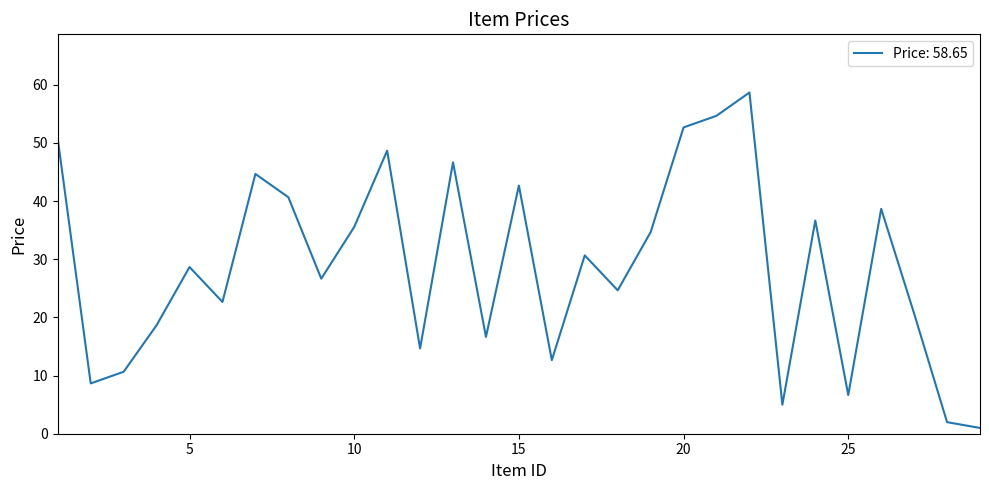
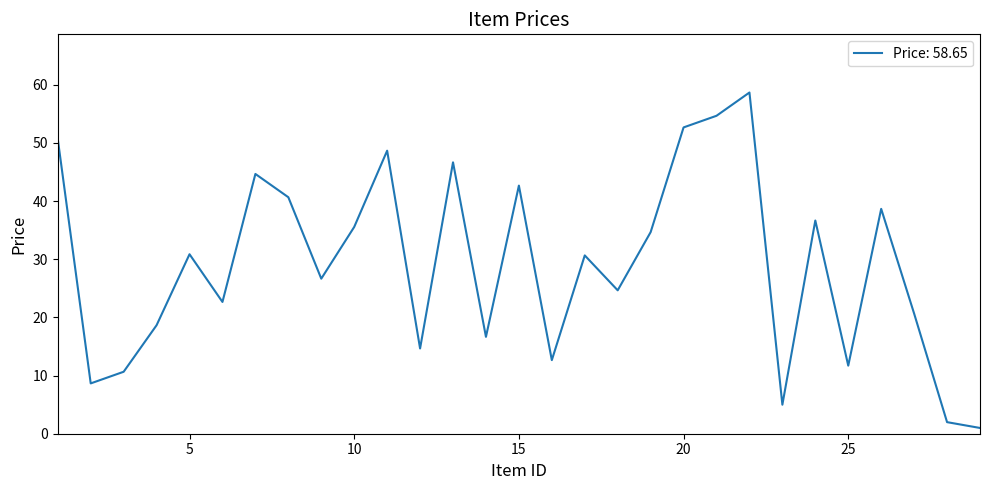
  {
-   "5": 29,
+   "5": 31,
    "10": 36,
    "15": 43,
    "20": 53,
-   "25": 7
+   "25": 12
  }
